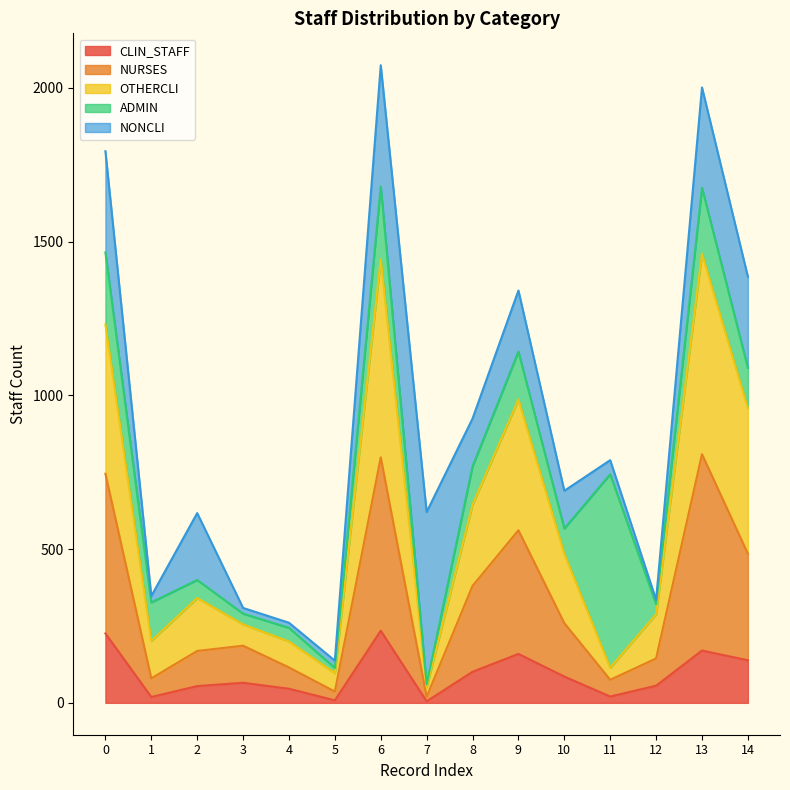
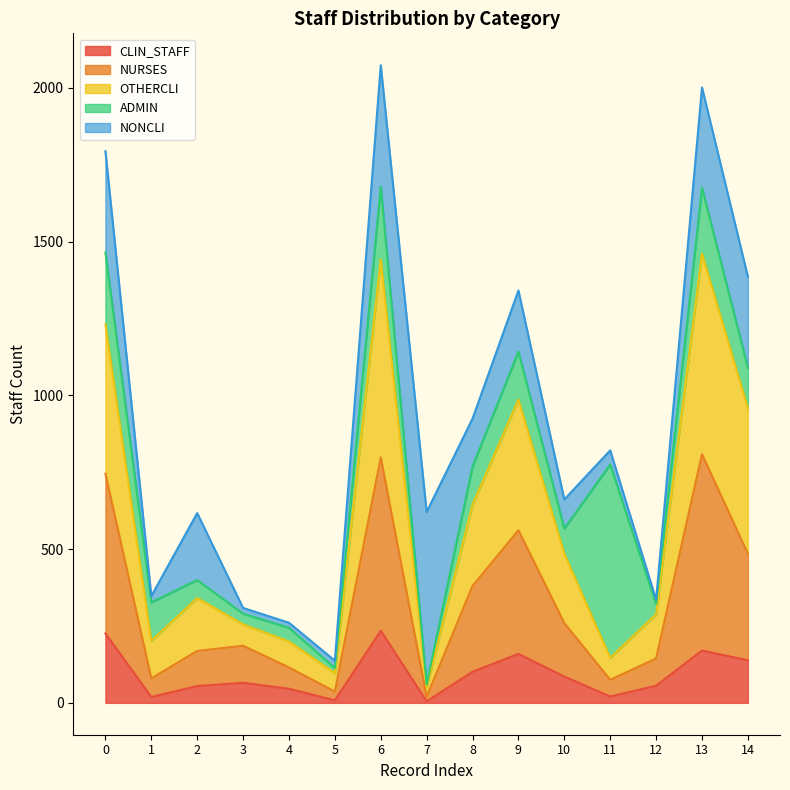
  {
    "OTHERCLI": {
      "0": 490,
      "1": 120,
      "2": 170,
      "3": 70,
      "4": 80,
      "5": 60,
      "6": 640,
      "7": 30,
      "8": 260,
      "9": 430,
      "10": 230,
-     "11": 40,
+     "11": 70,
      "12": 140,
      "13": 650,
      "14": 470
    },
    "ADMIN": {
      "0": 230,
      "1": 130,
      "2": 60,
      "3": 30,
      "4": 40,
      "5": 20,
      "6": 240,
      "7": 10,
      "8": 120,
      "9": 160,
      "10": 80,
      "11": 630,
      "12": 30,
      "13": 210,
      "14": 130
    },
    "NONCLI": {
      "0": 330,
      "1": 20,
      "2": 220,
      "3": 20,
      "4": 20,
      "5": 20,
      "6": 390,
      "7": 560,
      "8": 160,
      "9": 200,
-     "10": 120,
+     "10": 90,
      "11": 50,
      "12": 10,
      "13": 330,
      "14": 300
    }
  }
